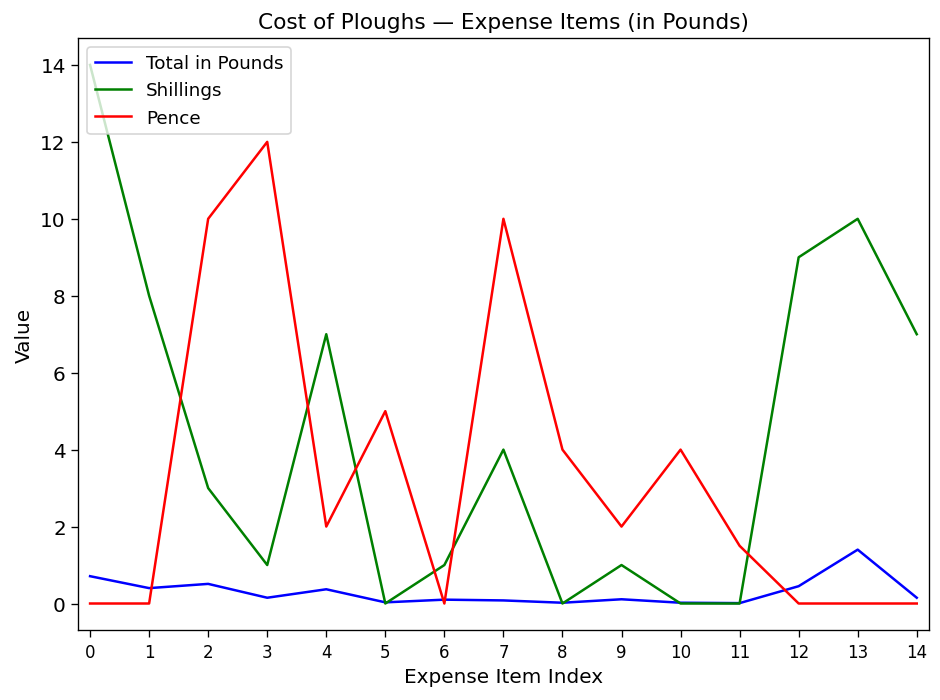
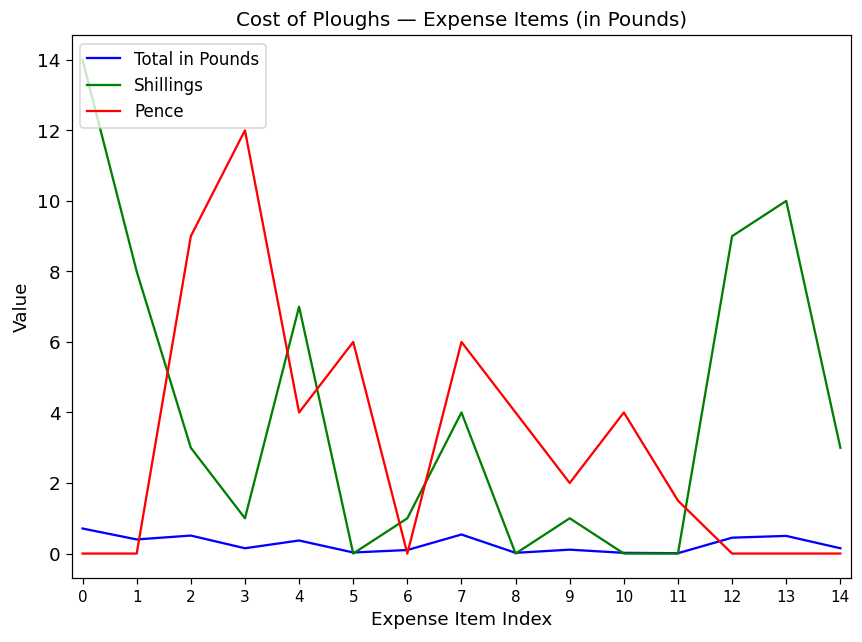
  {
    "Total in Pounds": {
      "0": 0.7,
      "1": 0.4,
      "2": 0.5,
      "3": 0.2,
      "4": 0.4,
      "6": 0.1,
-     "7": 0.1,
+     "7": 0.5,
      "9": 0.1,
      "12": 0.5,
-     "13": 1.4,
+     "13": 0.5,
      "14": 0.2
    },
    "Shillings": {
      "1": 8,
      "2": 3,
      "3": 1,
      "4": 7,
      "6": 1,
      "7": 4,
      "9": 1,
      "12": 9,
      "13": 10,
-     "14": 7
+     "14": 3
    },
    "Pence": {
      "0": 0,
      "1": 0,
-     "2": 10,
+     "2": 9,
      "3": 12,
-     "4": 2,
-     "5": 5,
+     "4": 4,
+     "5": 6,
      "6": 0,
-     "7": 10,
+     "7": 6,
      "8": 4,
      "9": 2,
      "10": 4,
      "11": 1.5,
      "12": 0,
      "13": 0,
      "14": 0
    }
  }
